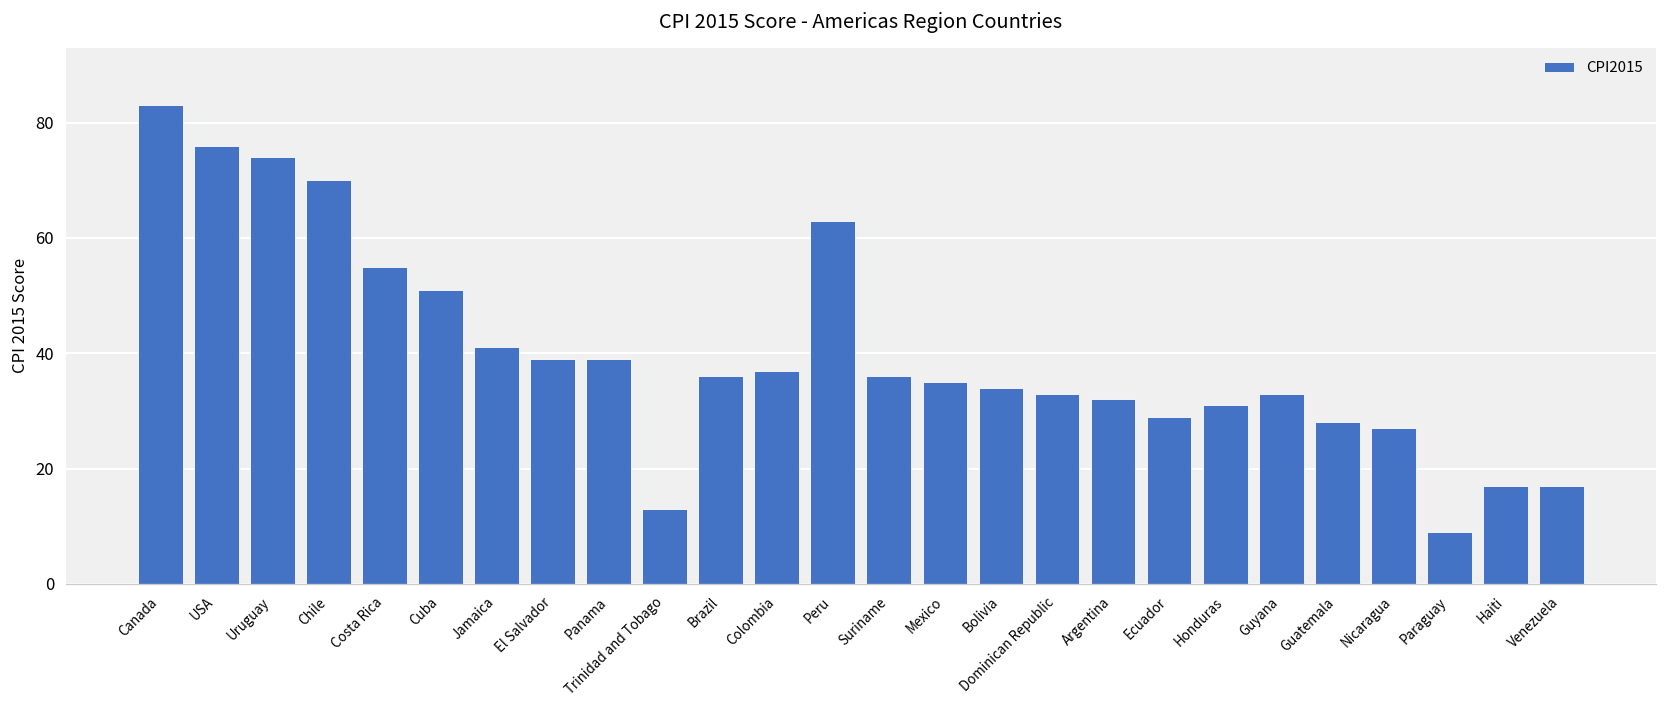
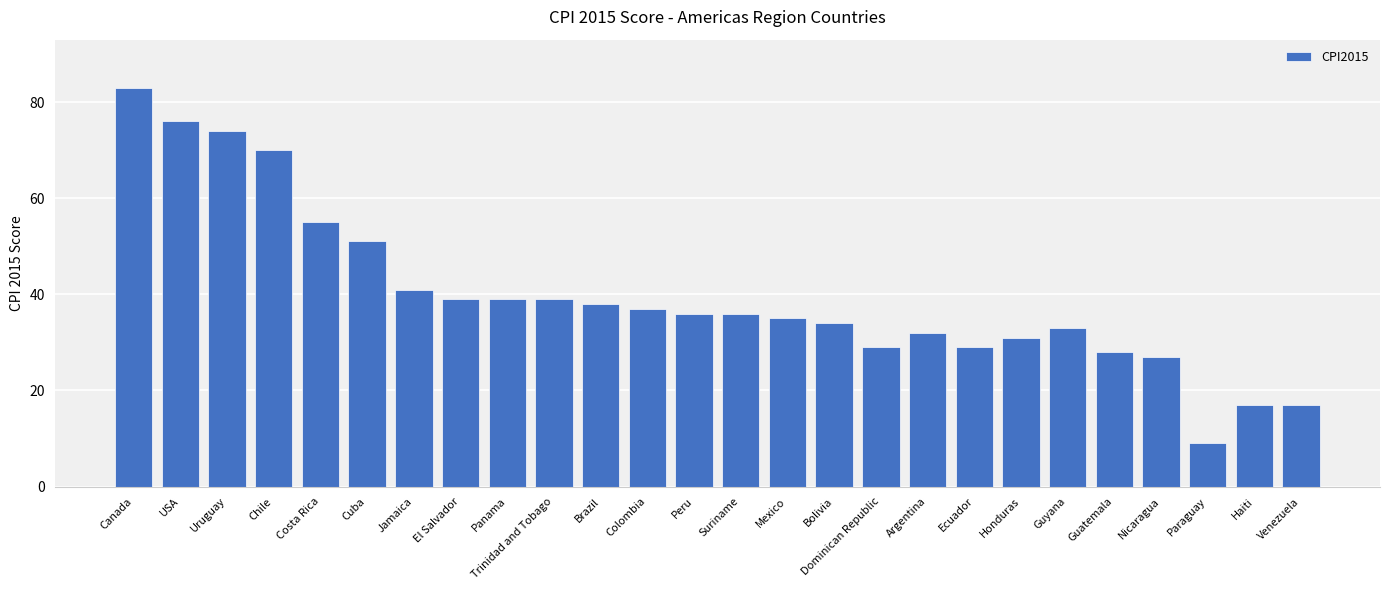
  {
    "Canada": 83,
    "USA": 76,
    "Uruguay": 74,
    "Chile": 70,
    "Costa Rica": 55,
    "Cuba": 51,
    "Jamaica": 41,
    "El Salvador": 39,
    "Panama": 39,
-   "Trinidad and Tobago": 13,
-   "Brazil": 36,
+   "Trinidad and Tobago": 39,
+   "Brazil": 38,
    "Colombia": 37,
-   "Peru": 63,
+   "Peru": 36,
    "Suriname": 36,
    "Mexico": 35,
    "Bolivia": 34,
-   "Dominican Republic": 33,
+   "Dominican Republic": 29,
    "Argentina": 32,
    "Ecuador": 29,
    "Honduras": 31,
    "Guyana": 33,
    "Guatemala": 28,
    "Nicaragua": 27,
    "Paraguay": 9,
    "Haiti": 17,
    "Venezuela": 17
  }
